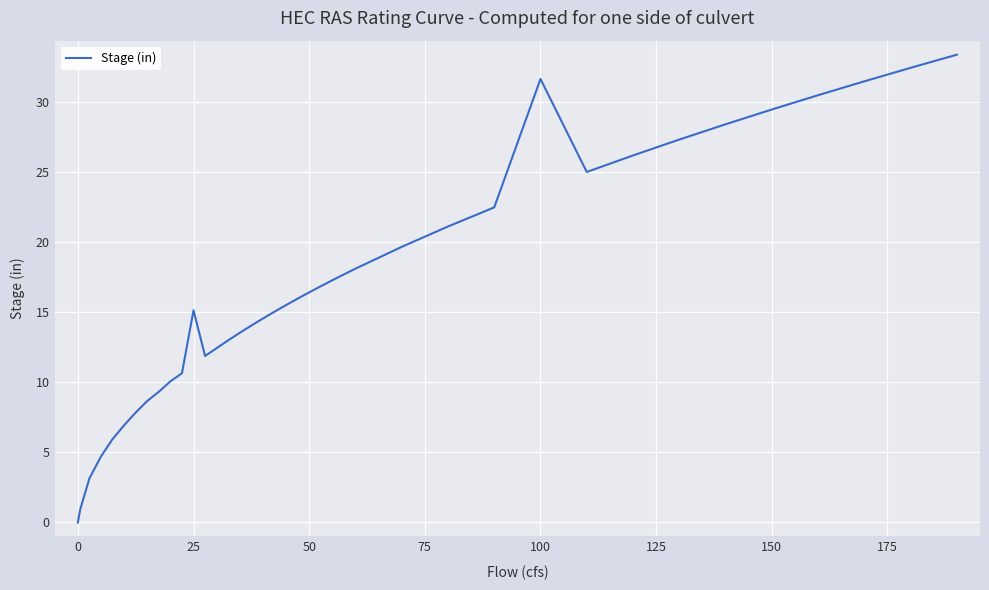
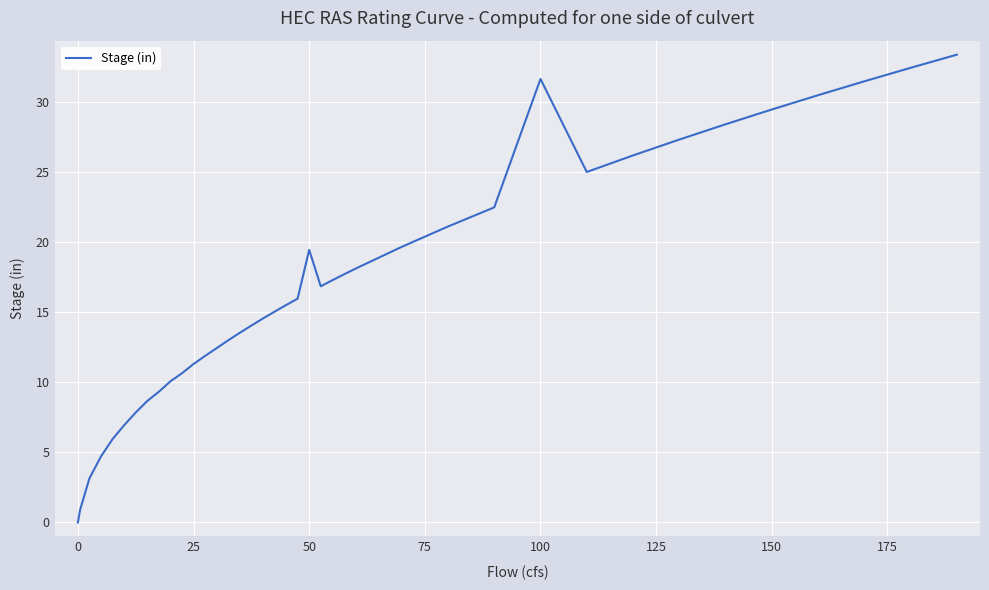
  {
    "0": 0.0,
-   "25": 15.1,
-   "50": 16.4,
+   "25": 11.3,
+   "50": 19.5,
    "100": 31.7,
    "150": 29.5
  }
